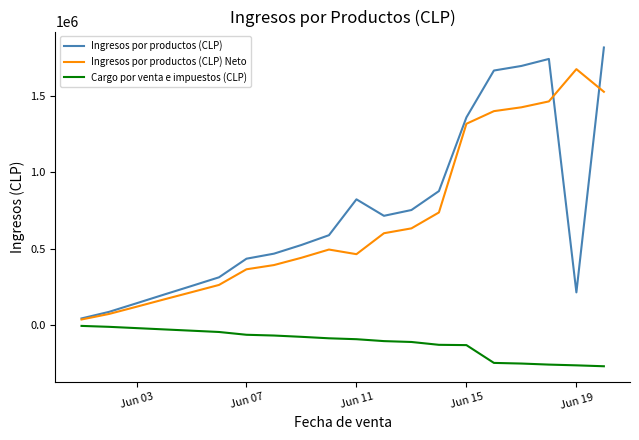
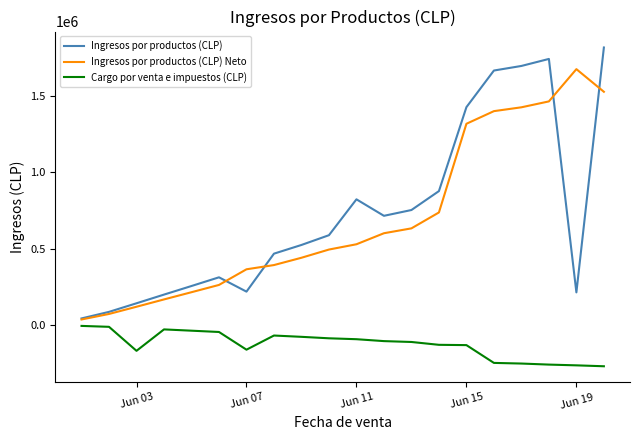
  {
    "Ingresos por productos (CLP)": {
      "Jun 03": 140000,
-     "Jun 07": 430000,
+     "Jun 07": 220000,
      "Jun 11": 820000,
-     "Jun 15": 1360000,
+     "Jun 15": 1430000,
      "Jun 19": 210000
    },
    "Ingresos por productos (CLP) Neto": {
      "Jun 03": 120000,
      "Jun 07": 360000,
-     "Jun 11": 460000,
+     "Jun 11": 530000,
      "Jun 15": 1320000,
      "Jun 19": 1680000
    },
    "Cargo por venta e impuestos (CLP)": {
-     "Jun 03": -20000,
-     "Jun 07": -60000,
+     "Jun 03": -170000,
+     "Jun 07": -160000,
      "Jun 11": -90000,
      "Jun 15": -130000,
      "Jun 19": -260000
    }
  }
